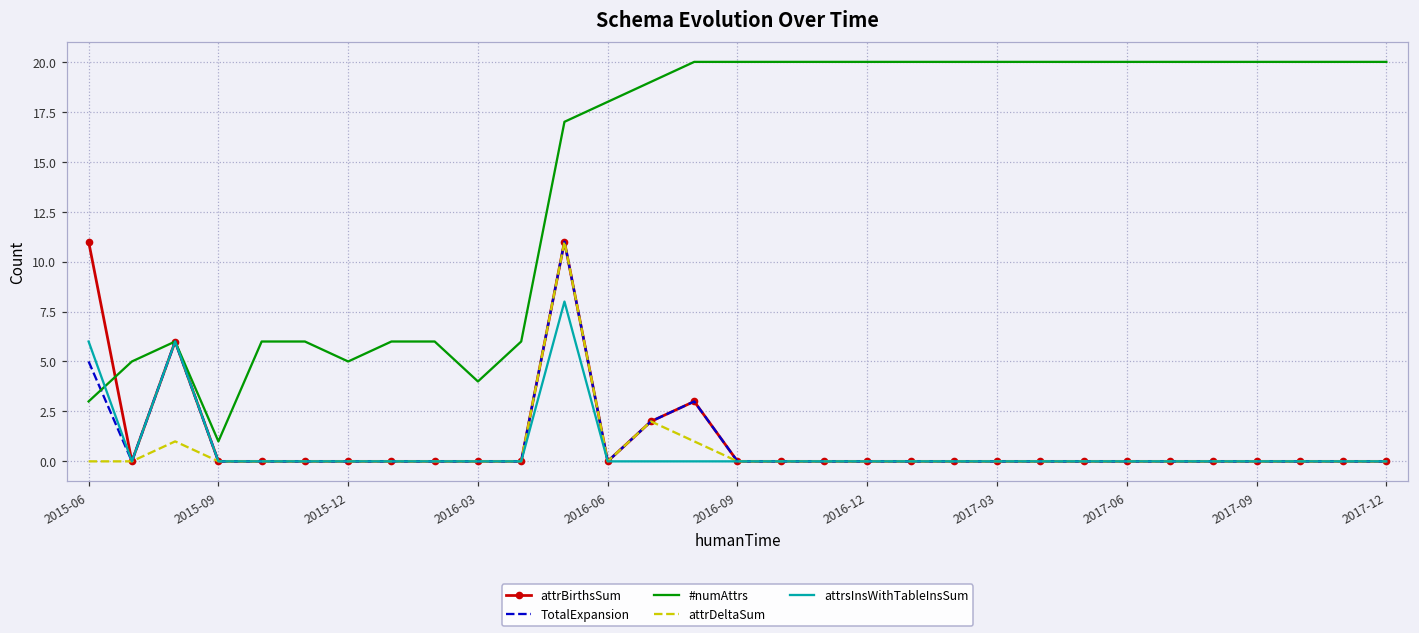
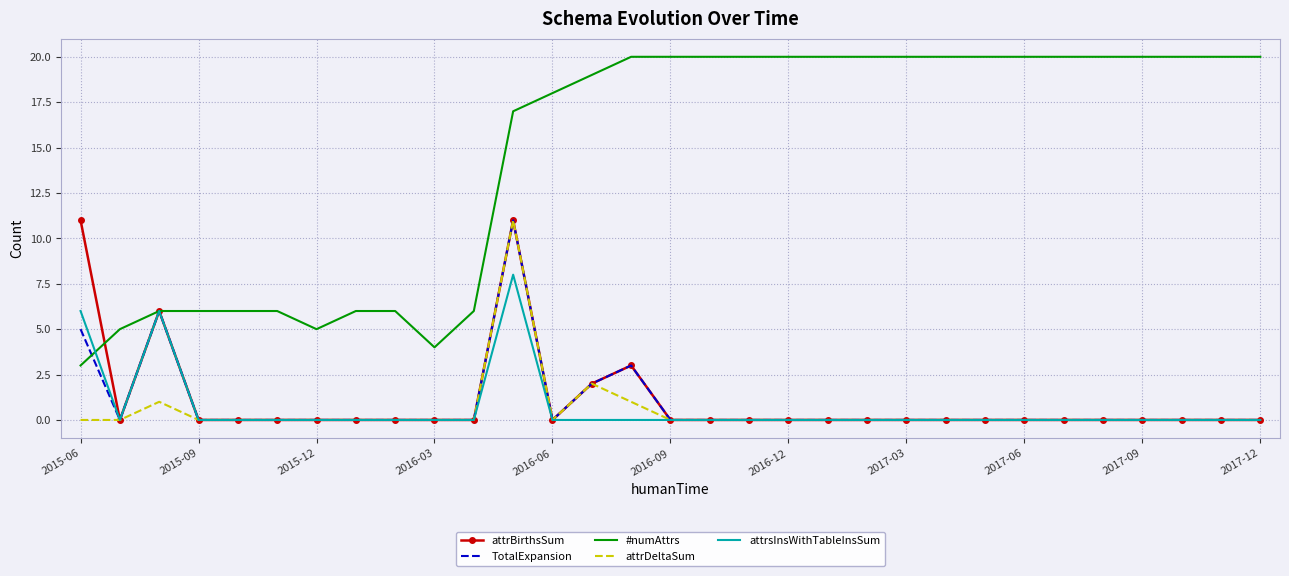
  {
    "attrBirthsSum": {
      "2015-06": 11
    },
    "TotalExpansion": {
      "2015-06": 5
    },
    "#numAttrs": {
      "2015-06": 3,
-     "2015-09": 1,
+     "2015-09": 6,
      "2015-12": 5,
      "2016-03": 4,
      "2016-06": 18,
      "2016-09": 20,
      "2016-12": 20,
      "2017-03": 20,
      "2017-06": 20,
      "2017-09": 20,
      "2017-12": 20
    },
    "attrDeltaSum": {
      "2015-06": 0
    },
    "attrsInsWithTableInsSum": {
      "2015-06": 6
    }
  }
